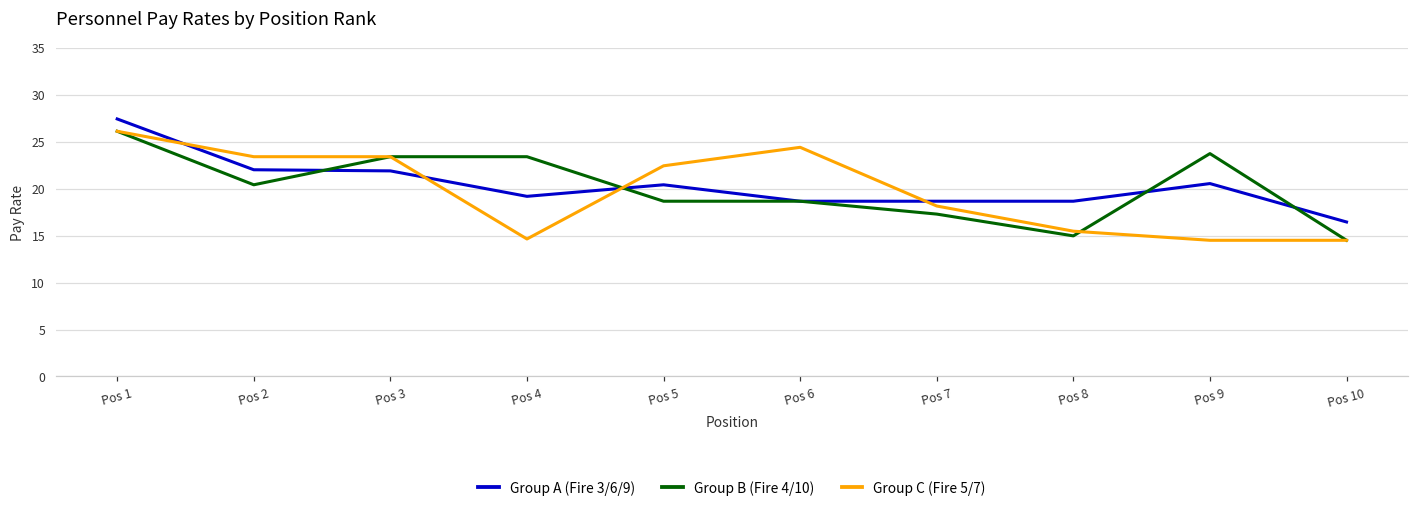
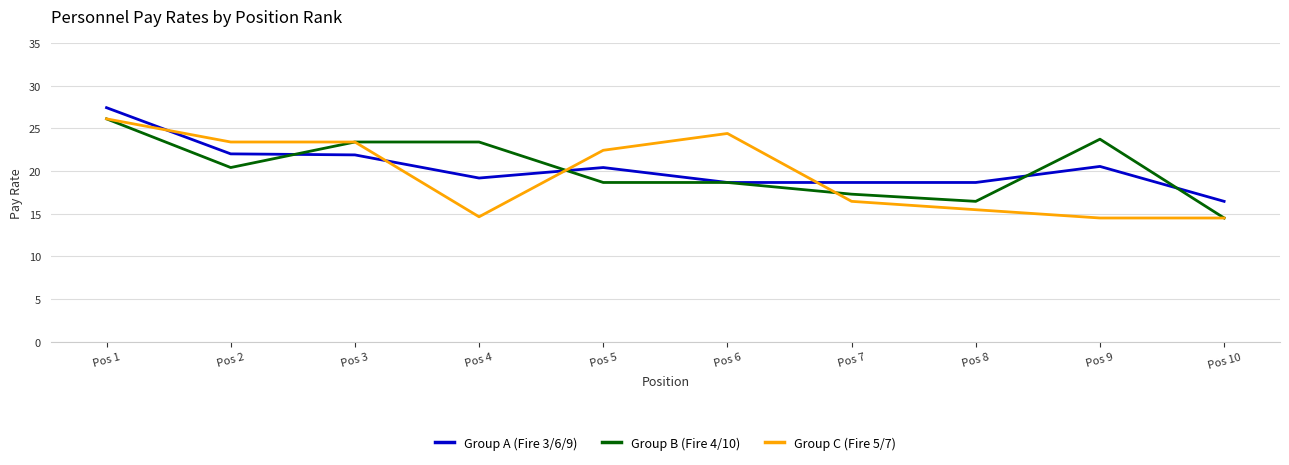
  {
    "Group A (Fire 3/6/9)": {
      "Pos 1": 27,
      "Pos 2": 22,
      "Pos 3": 22,
      "Pos 4": 19,
      "Pos 5": 20,
      "Pos 7": 19,
      "Pos 8": 19,
      "Pos 9": 21,
      "Pos 10": 16
    },
    "Group B (Fire 4/10)": {
      "Pos 2": 20,
      "Pos 4": 23,
      "Pos 5": 19,
      "Pos 7": 17,
-     "Pos 8": 15,
+     "Pos 8": 16,
      "Pos 9": 24
    },
    "Group C (Fire 5/7)": {
      "Pos 2": 23,
      "Pos 4": 15,
      "Pos 5": 22,
      "Pos 6": 24,
-     "Pos 7": 18,
+     "Pos 7": 16,
      "Pos 8": 15,
      "Pos 9": 15
    }
  }
